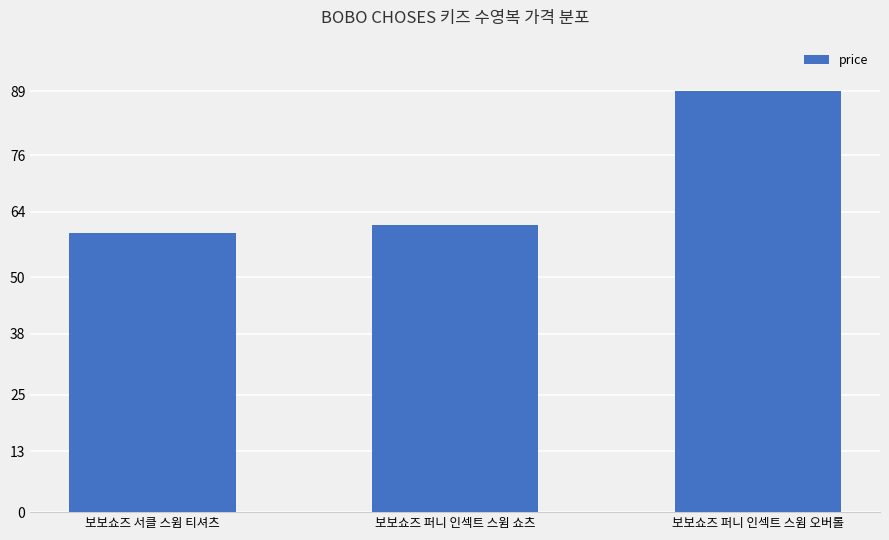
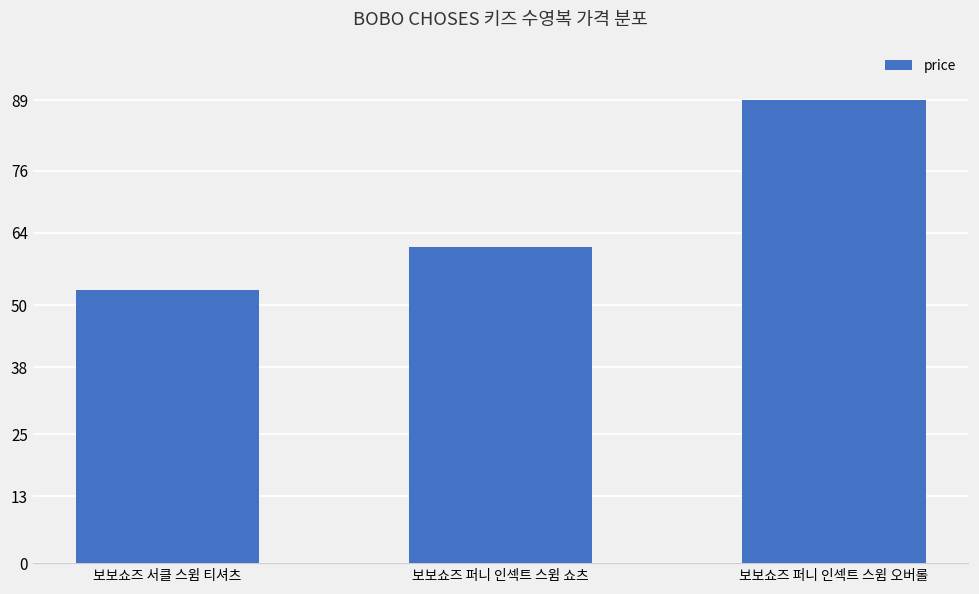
  {
-   "보보쇼즈 서클 스윔 티셔츠": 60,
+   "보보쇼즈 서클 스윔 티셔츠": 53,
    "보보쇼즈 퍼니 인섹트 스윔 쇼츠": 61,
    "보보쇼즈 퍼니 인섹트 스윔 오버롤": 90
  }
